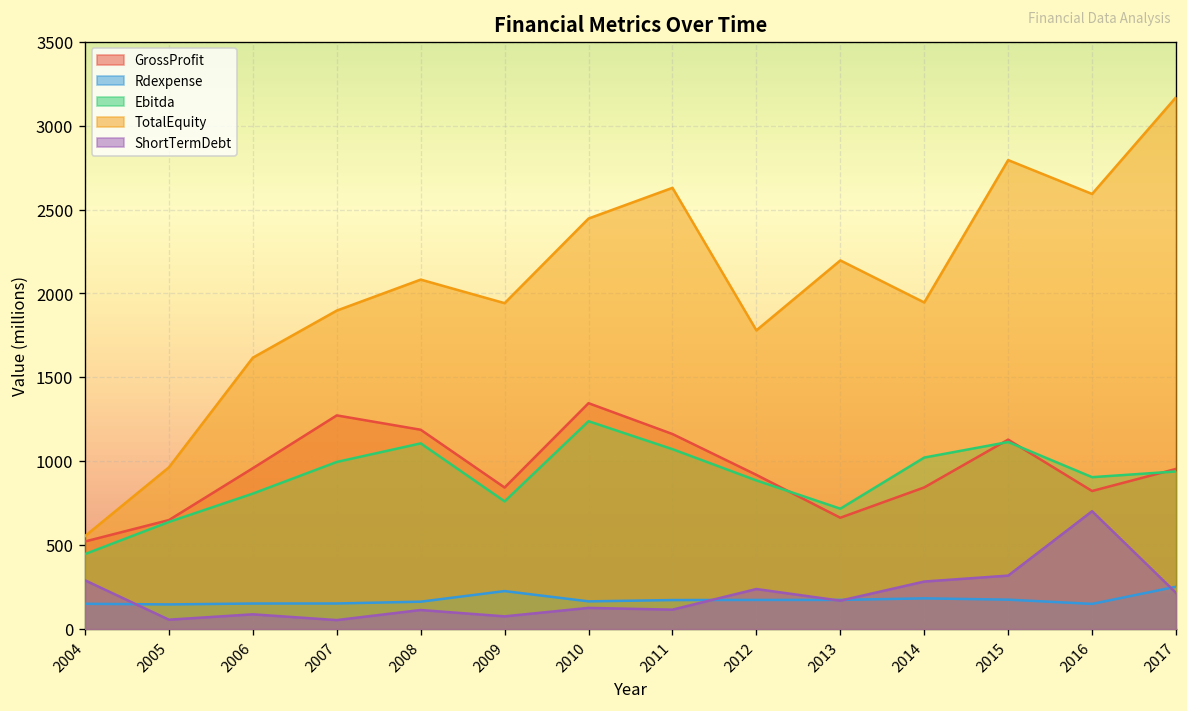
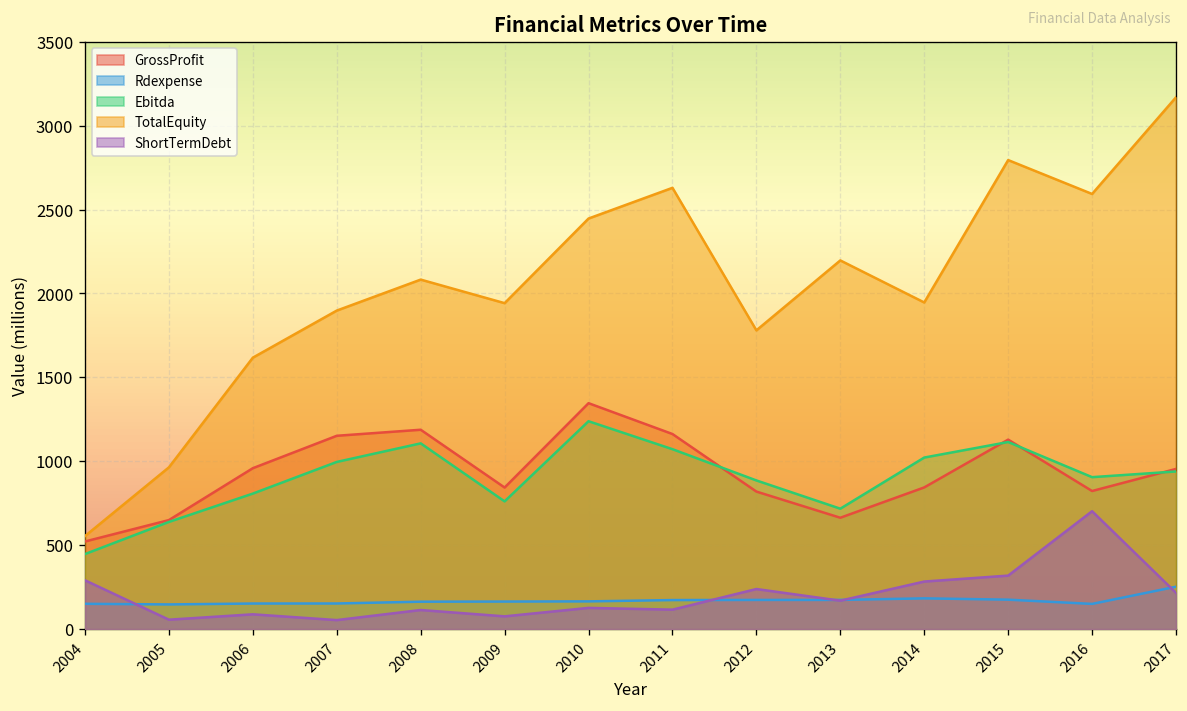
  {
    "GrossProfit": {
      "2004": 520,
      "2006": 960,
-     "2007": 1270,
+     "2007": 1150,
      "2008": 1190,
      "2009": 840,
      "2010": 1350,
      "2011": 1160,
-     "2012": 920,
+     "2012": 820,
      "2013": 660,
      "2014": 840,
      "2016": 820
    },
    "Rdexpense": {
      "2004": 150,
      "2005": 150,
      "2006": 150,
      "2007": 150,
      "2008": 160,
-     "2009": 230,
+     "2009": 160,
      "2010": 170,
      "2011": 170,
      "2012": 170,
      "2014": 180,
      "2015": 180,
      "2016": 150,
      "2017": 250
    },
    "Ebitda": {
      "2004": 450,
      "2006": 810,
      "2007": 1000,
      "2008": 1110,
      "2009": 760,
      "2010": 1240,
      "2011": 1070,
      "2012": 890,
      "2013": 720,
      "2014": 1020,
      "2016": 910
    },
    "TotalEquity": {
      "2004": 550,
      "2005": 960,
      "2006": 1620,
      "2007": 1900,
      "2008": 2080,
      "2009": 1940,
      "2010": 2450,
      "2011": 2630,
      "2012": 1780,
      "2013": 2200,
      "2014": 1950,
      "2015": 2800,
      "2016": 2590,
      "2017": 3170
    },
    "ShortTermDebt": {
      "2004": 290,
      "2005": 60,
      "2006": 90,
      "2007": 50,
      "2008": 110,
      "2009": 80,
      "2010": 130,
      "2011": 120,
      "2012": 240,
      "2014": 280,
      "2015": 320,
      "2016": 700,
      "2017": 220
    }
  }
